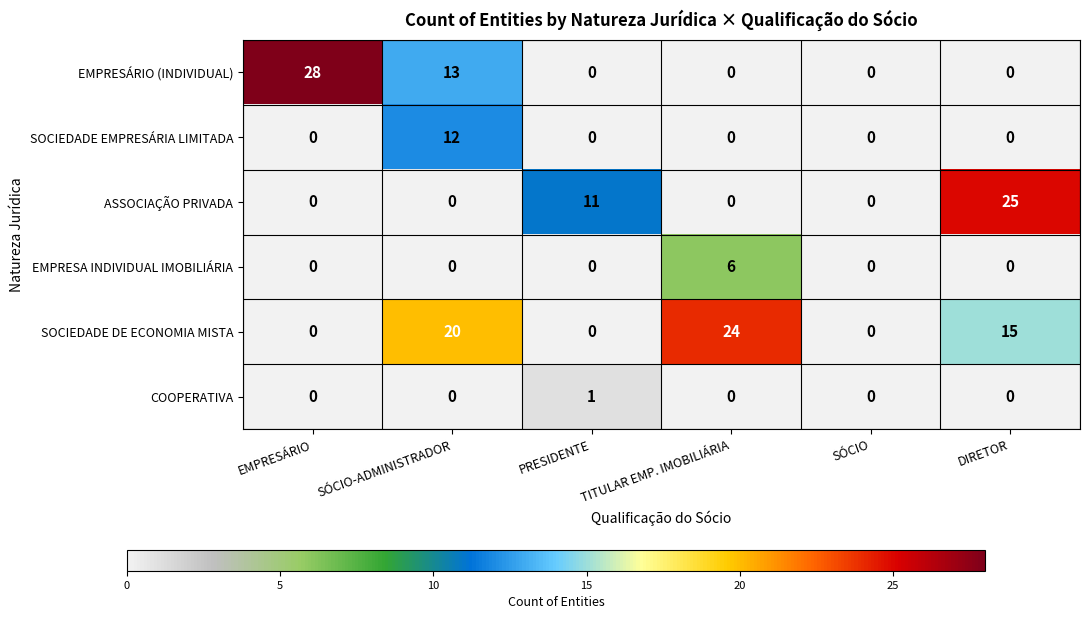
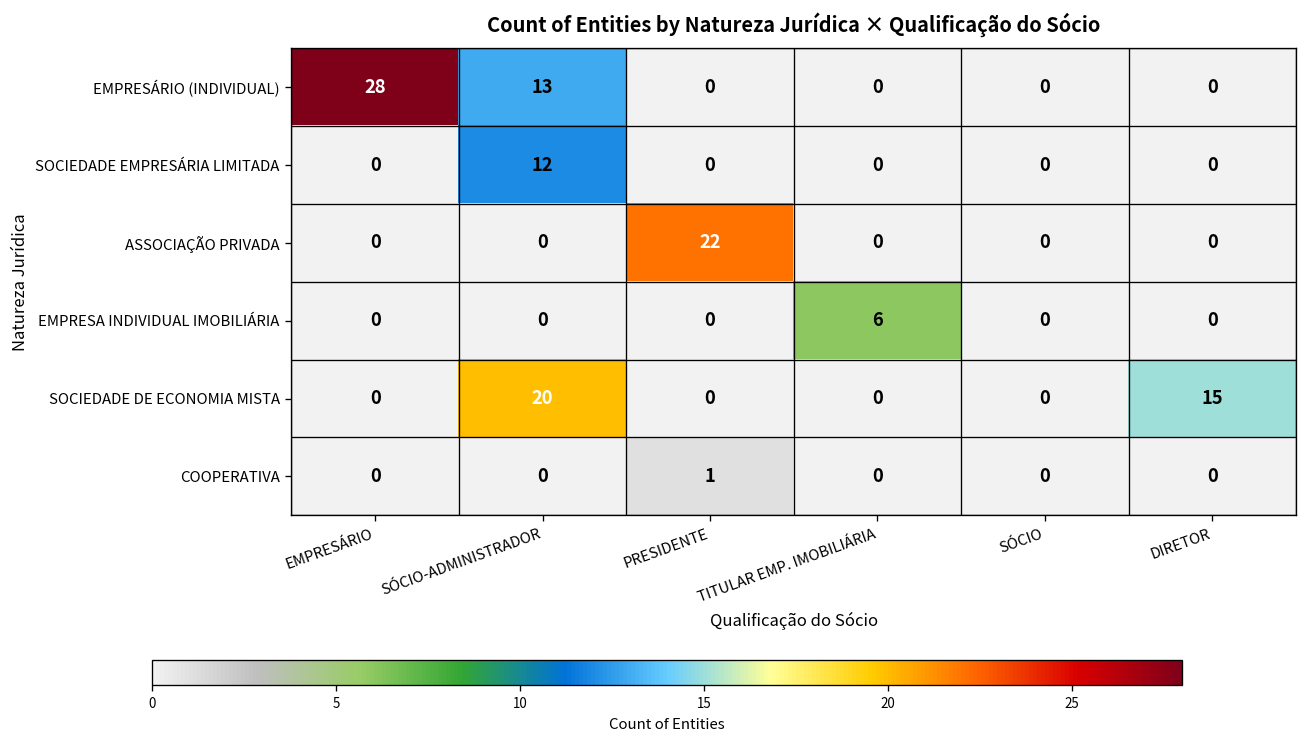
  {
    "EMPRESÁRIO (INDIVIDUAL)": {
      "EMPRESÁRIO": 28,
      "SÓCIO-ADMINISTRADOR": 13,
      "PRESIDENTE": 0,
      "TITULAR EMP. IMOBILIÁRIA": 0,
      "SÓCIO": 0,
      "DIRETOR": 0
    },
    "SOCIEDADE EMPRESÁRIA LIMITADA": {
      "EMPRESÁRIO": 0,
      "SÓCIO-ADMINISTRADOR": 12,
      "PRESIDENTE": 0,
      "TITULAR EMP. IMOBILIÁRIA": 0,
      "SÓCIO": 0,
      "DIRETOR": 0
    },
    "ASSOCIAÇÃO PRIVADA": {
      "EMPRESÁRIO": 0,
      "SÓCIO-ADMINISTRADOR": 0,
-     "PRESIDENTE": 11,
+     "PRESIDENTE": 22,
      "TITULAR EMP. IMOBILIÁRIA": 0,
      "SÓCIO": 0,
-     "DIRETOR": 25
+     "DIRETOR": 0
    },
    "EMPRESA INDIVIDUAL IMOBILIÁRIA": {
      "EMPRESÁRIO": 0,
      "SÓCIO-ADMINISTRADOR": 0,
      "PRESIDENTE": 0,
      "TITULAR EMP. IMOBILIÁRIA": 6,
      "SÓCIO": 0,
      "DIRETOR": 0
    },
    "SOCIEDADE DE ECONOMIA MISTA": {
      "EMPRESÁRIO": 0,
      "SÓCIO-ADMINISTRADOR": 20,
      "PRESIDENTE": 0,
-     "TITULAR EMP. IMOBILIÁRIA": 24,
+     "TITULAR EMP. IMOBILIÁRIA": 0,
      "SÓCIO": 0,
      "DIRETOR": 15
    },
    "COOPERATIVA": {
      "EMPRESÁRIO": 0,
      "SÓCIO-ADMINISTRADOR": 0,
      "PRESIDENTE": 1,
      "TITULAR EMP. IMOBILIÁRIA": 0,
      "SÓCIO": 0,
      "DIRETOR": 0
    }
  }
